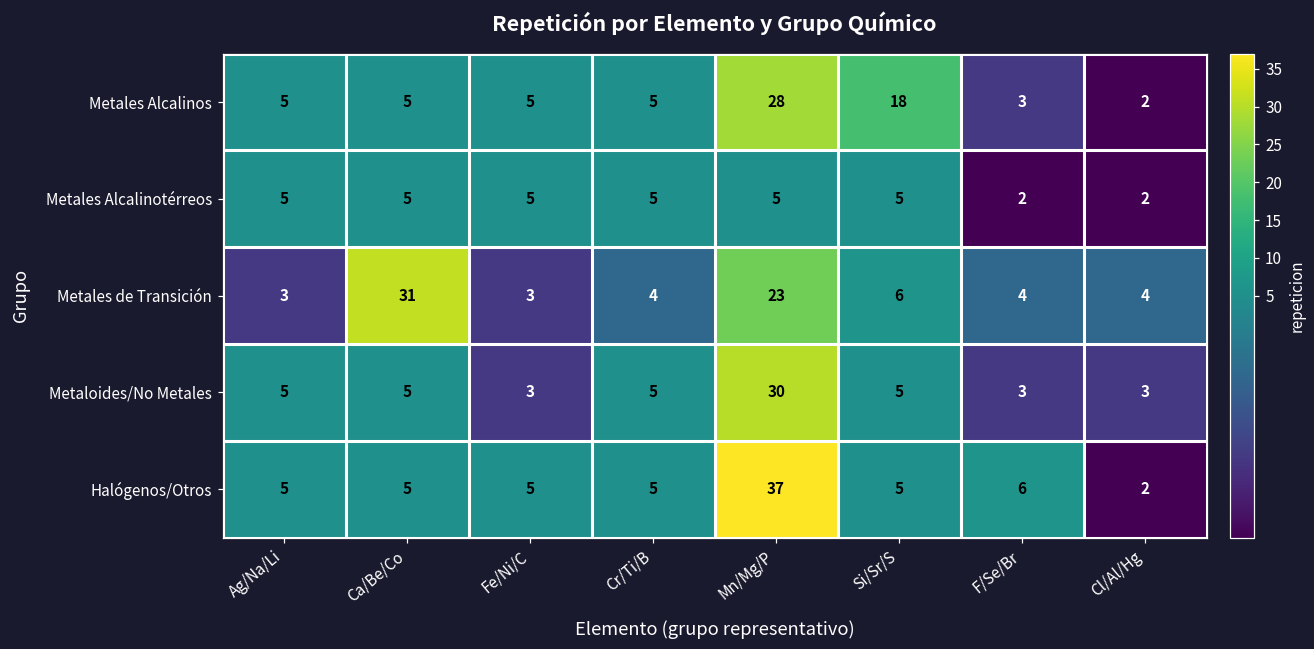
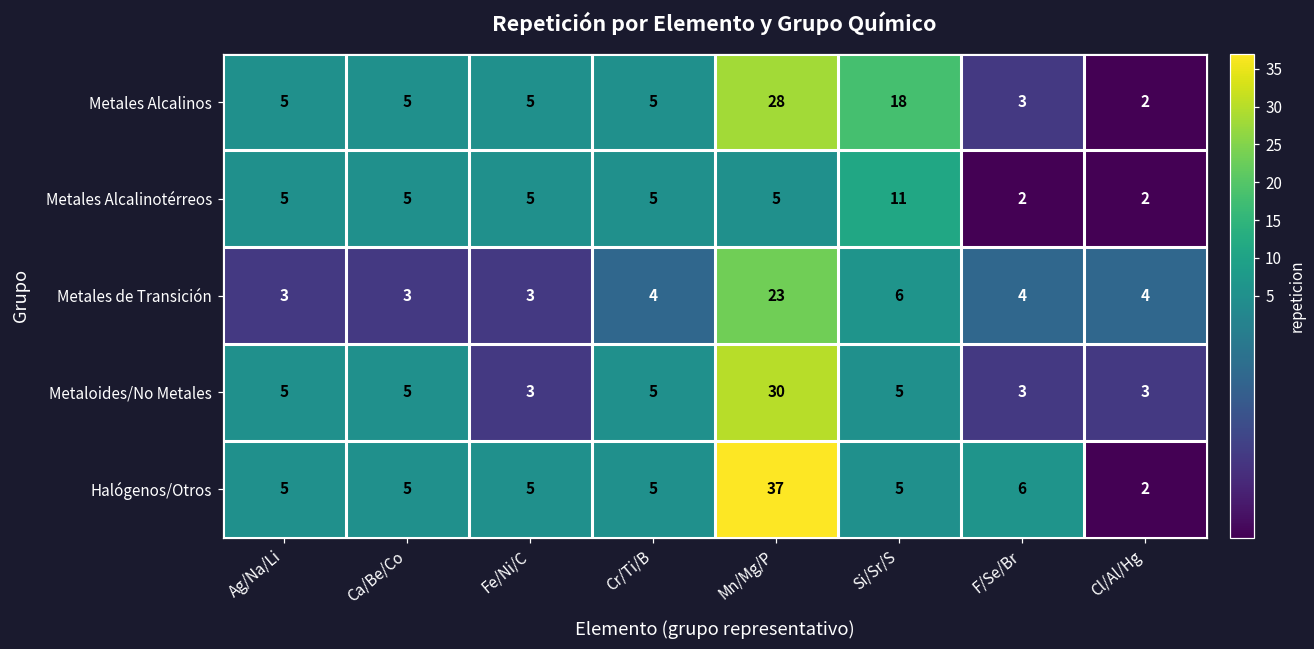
  {
    "Metales Alcalinos": {
      "Ag/Na/Li": 5,
      "Ca/Be/Co": 5,
      "Fe/Ni/C": 5,
      "Cr/Ti/B": 5,
      "Mn/Mg/P": 28,
      "Si/Sr/S": 18,
      "F/Se/Br": 3,
      "Cl/Al/Hg": 2
    },
    "Metales Alcalinotérreos": {
      "Ag/Na/Li": 5,
      "Ca/Be/Co": 5,
      "Fe/Ni/C": 5,
      "Cr/Ti/B": 5,
      "Mn/Mg/P": 5,
-     "Si/Sr/S": 5,
+     "Si/Sr/S": 11,
      "F/Se/Br": 2,
      "Cl/Al/Hg": 2
    },
    "Metales de Transición": {
      "Ag/Na/Li": 3,
-     "Ca/Be/Co": 31,
+     "Ca/Be/Co": 3,
      "Fe/Ni/C": 3,
      "Cr/Ti/B": 4,
      "Mn/Mg/P": 23,
      "Si/Sr/S": 6,
      "F/Se/Br": 4,
      "Cl/Al/Hg": 4
    },
    "Metaloides/No Metales": {
      "Ag/Na/Li": 5,
      "Ca/Be/Co": 5,
      "Fe/Ni/C": 3,
      "Cr/Ti/B": 5,
      "Mn/Mg/P": 30,
      "Si/Sr/S": 5,
      "F/Se/Br": 3,
      "Cl/Al/Hg": 3
    },
    "Halógenos/Otros": {
      "Ag/Na/Li": 5,
      "Ca/Be/Co": 5,
      "Fe/Ni/C": 5,
      "Cr/Ti/B": 5,
      "Mn/Mg/P": 37,
      "Si/Sr/S": 5,
      "F/Se/Br": 6,
      "Cl/Al/Hg": 2
    }
  }
